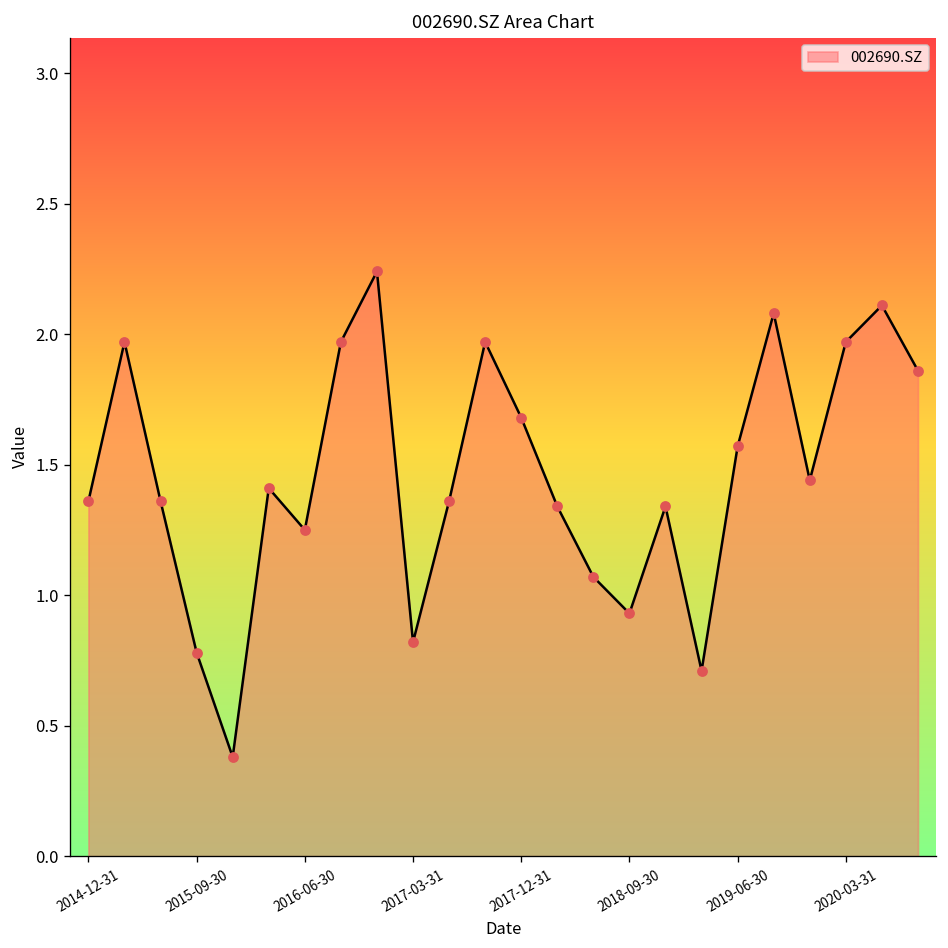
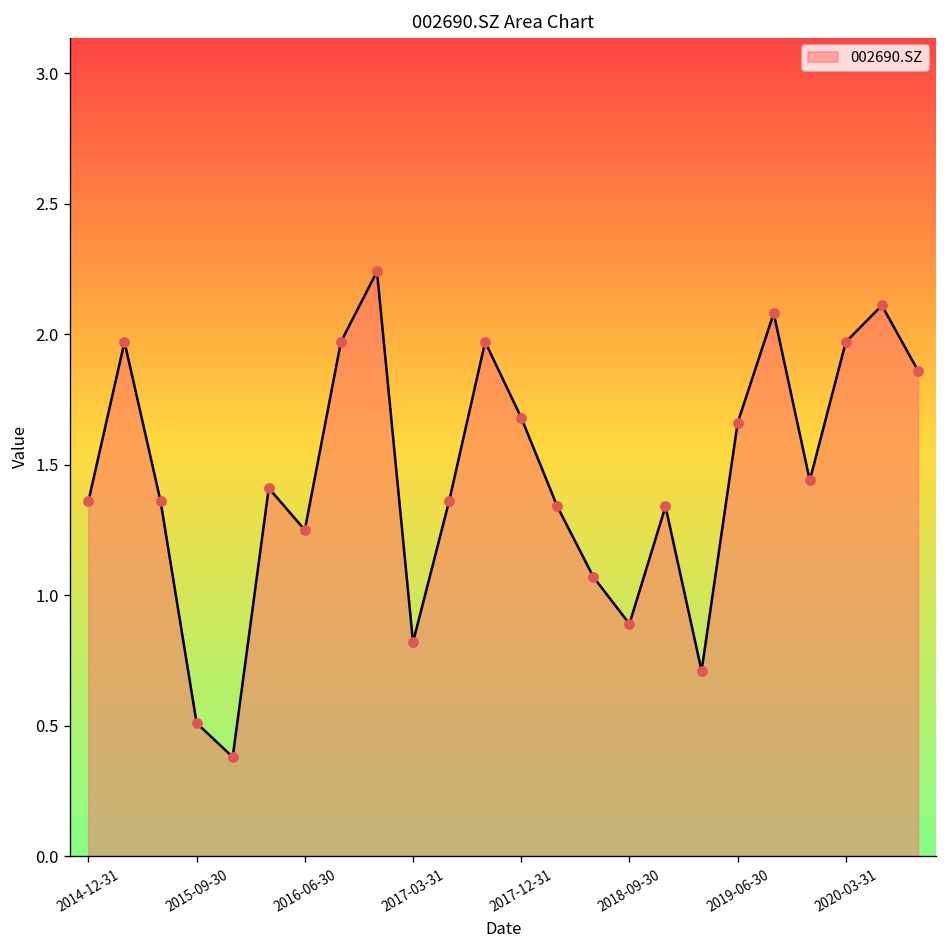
  {
    "2014-12-31": 1.36,
-   "2015-09-30": 0.78,
+   "2015-09-30": 0.51,
    "2016-06-30": 1.25,
    "2017-03-31": 0.82,
    "2017-12-31": 1.68,
-   "2018-09-30": 0.93,
-   "2019-06-30": 1.57,
+   "2018-09-30": 0.89,
+   "2019-06-30": 1.66,
    "2020-03-31": 1.97
  }
